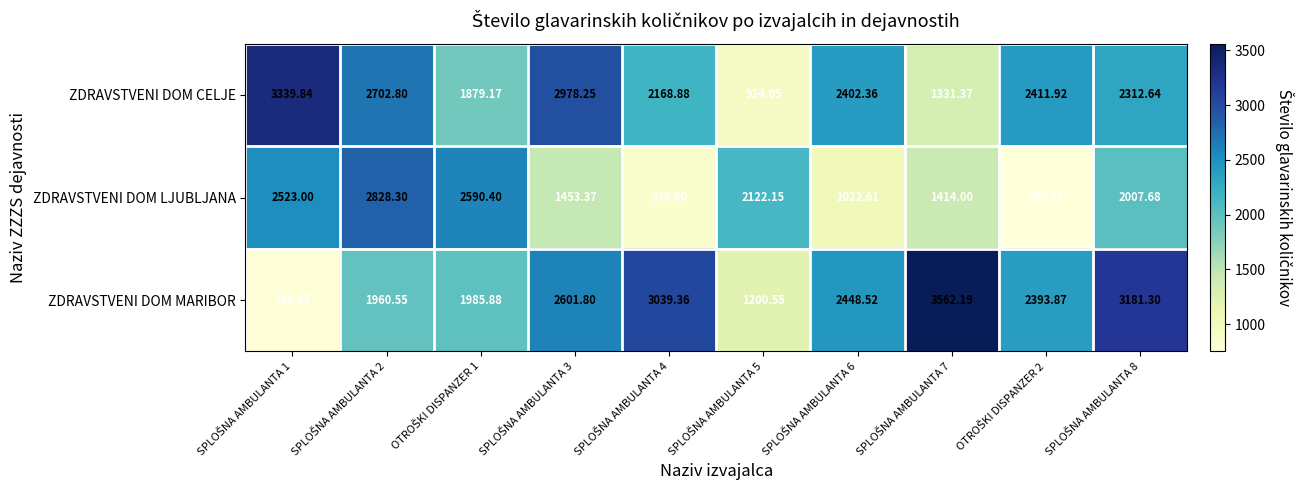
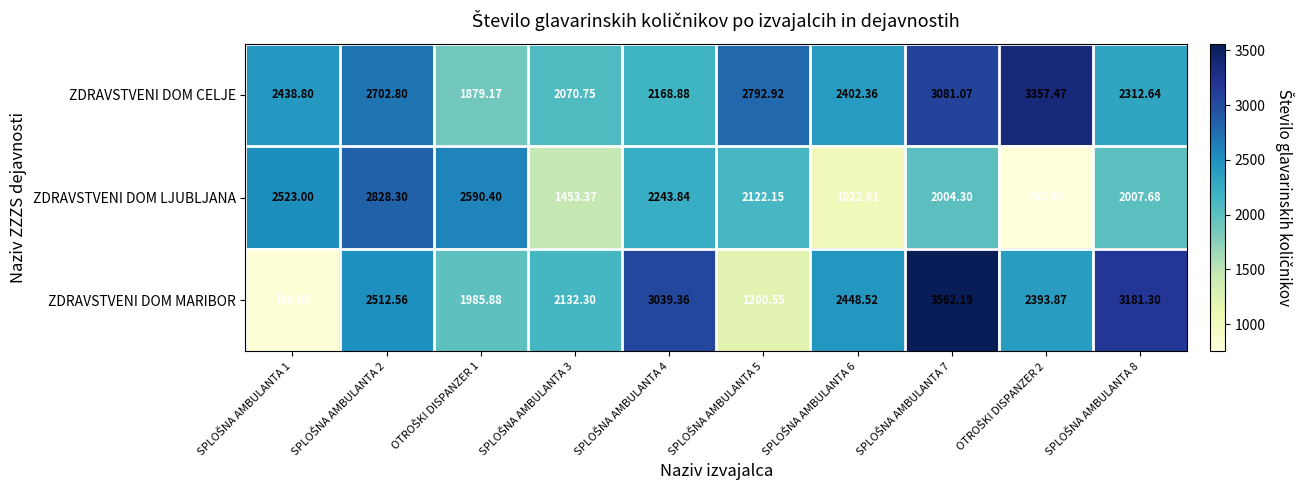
  {
    "ZDRAVSTVENI DOM CELJE": {
-     "SPLOŠNA AMBULANTA 1": 3339.84,
+     "SPLOŠNA AMBULANTA 1": 2438.80,
      "SPLOŠNA AMBULANTA 2": 2702.80,
      "OTROŠKI DISPANZER 1": 1879.17,
-     "SPLOŠNA AMBULANTA 3": 2978.25,
+     "SPLOŠNA AMBULANTA 3": 2070.75,
      "SPLOŠNA AMBULANTA 4": 2168.88,
-     "SPLOŠNA AMBULANTA 5": 924.05,
+     "SPLOŠNA AMBULANTA 5": 2792.92,
      "SPLOŠNA AMBULANTA 6": 2402.36,
-     "SPLOŠNA AMBULANTA 7": 1331.37,
-     "OTROŠKI DISPANZER 2": 2411.92,
+     "SPLOŠNA AMBULANTA 7": 3081.07,
+     "OTROŠKI DISPANZER 2": 3357.47,
      "SPLOŠNA AMBULANTA 8": 2312.64
    },
    "ZDRAVSTVENI DOM LJUBLJANA": {
      "SPLOŠNA AMBULANTA 1": 2523.00,
      "SPLOŠNA AMBULANTA 2": 2828.30,
      "OTROŠKI DISPANZER 1": 2590.40,
      "SPLOŠNA AMBULANTA 3": 1453.37,
-     "SPLOŠNA AMBULANTA 4": 839.80,
+     "SPLOŠNA AMBULANTA 4": 2243.84,
      "SPLOŠNA AMBULANTA 5": 2122.15,
      "SPLOŠNA AMBULANTA 6": 1022.61,
-     "SPLOŠNA AMBULANTA 7": 1414.00,
+     "SPLOŠNA AMBULANTA 7": 2004.30,
      "SPLOŠNA AMBULANTA 8": 2007.68
    },
    "ZDRAVSTVENI DOM MARIBOR": {
-     "SPLOŠNA AMBULANTA 2": 1960.55,
+     "SPLOŠNA AMBULANTA 2": 2512.56,
      "OTROŠKI DISPANZER 1": 1985.88,
-     "SPLOŠNA AMBULANTA 3": 2601.80,
+     "SPLOŠNA AMBULANTA 3": 2132.30,
      "SPLOŠNA AMBULANTA 4": 3039.36,
      "SPLOŠNA AMBULANTA 5": 1200.55,
      "SPLOŠNA AMBULANTA 6": 2448.52,
      "SPLOŠNA AMBULANTA 7": 3562.19,
      "OTROŠKI DISPANZER 2": 2393.87,
      "SPLOŠNA AMBULANTA 8": 3181.30
    }
  }
